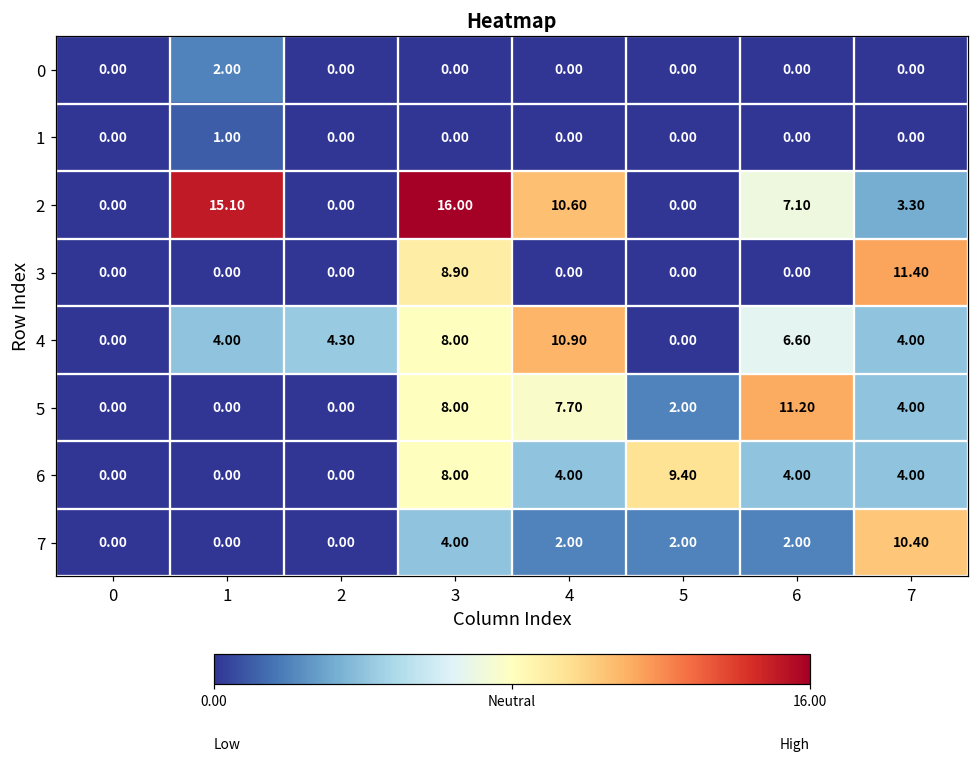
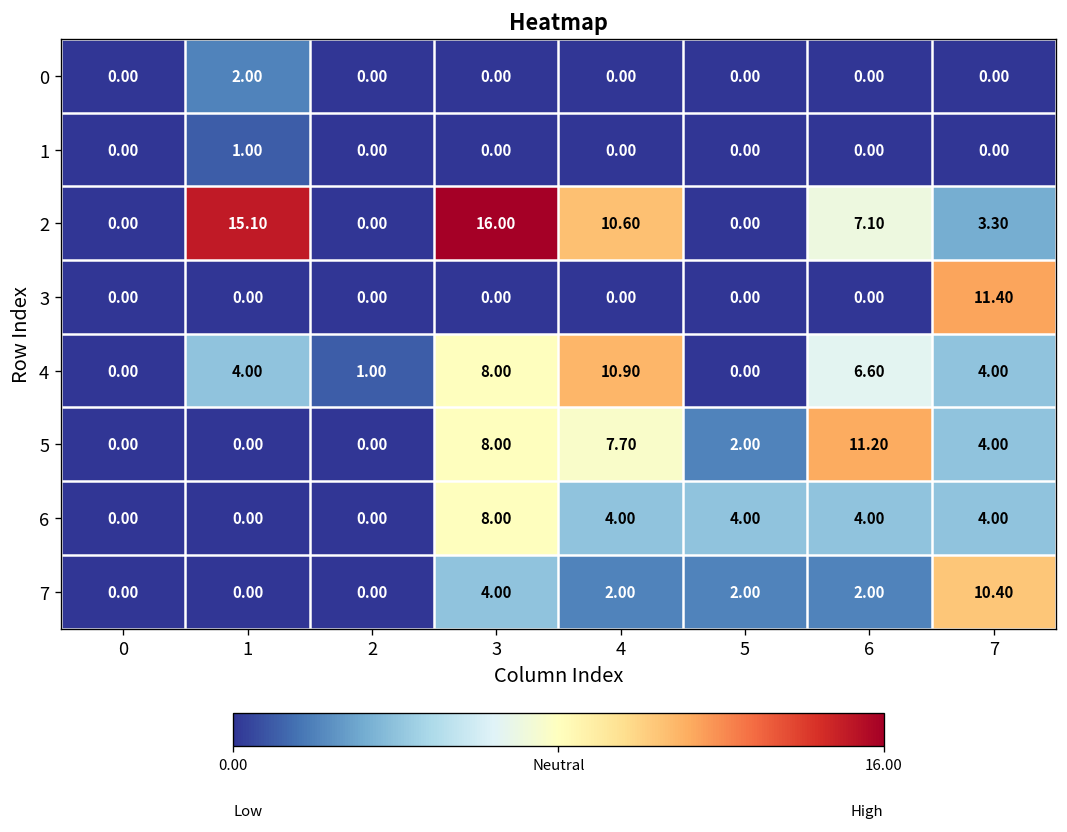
  {
    "0": {
      "0": 0.00,
      "1": 2.00,
      "2": 0.00,
      "3": 0.00,
      "4": 0.00,
      "5": 0.00,
      "6": 0.00,
      "7": 0.00
    },
    "1": {
      "0": 0.00,
      "1": 1.00,
      "2": 0.00,
      "3": 0.00,
      "4": 0.00,
      "5": 0.00,
      "6": 0.00,
      "7": 0.00
    },
    "2": {
      "0": 0.00,
      "1": 15.10,
      "2": 0.00,
      "3": 16.00,
      "4": 10.60,
      "5": 0.00,
      "6": 7.10,
      "7": 3.30
    },
    "3": {
      "0": 0.00,
      "1": 0.00,
      "2": 0.00,
-     "3": 8.90,
+     "3": 0.00,
      "4": 0.00,
      "5": 0.00,
      "6": 0.00,
      "7": 11.40
    },
    "4": {
      "0": 0.00,
      "1": 4.00,
-     "2": 4.30,
+     "2": 1.00,
      "3": 8.00,
      "4": 10.90,
      "5": 0.00,
      "6": 6.60,
      "7": 4.00
    },
    "5": {
      "0": 0.00,
      "1": 0.00,
      "2": 0.00,
      "3": 8.00,
      "4": 7.70,
      "5": 2.00,
      "6": 11.20,
      "7": 4.00
    },
    "6": {
      "0": 0.00,
      "1": 0.00,
      "2": 0.00,
      "3": 8.00,
      "4": 4.00,
-     "5": 9.40,
+     "5": 4.00,
      "6": 4.00,
      "7": 4.00
    },
    "7": {
      "0": 0.00,
      "1": 0.00,
      "2": 0.00,
      "3": 4.00,
      "4": 2.00,
      "5": 2.00,
      "6": 2.00,
      "7": 10.40
    }
  }
